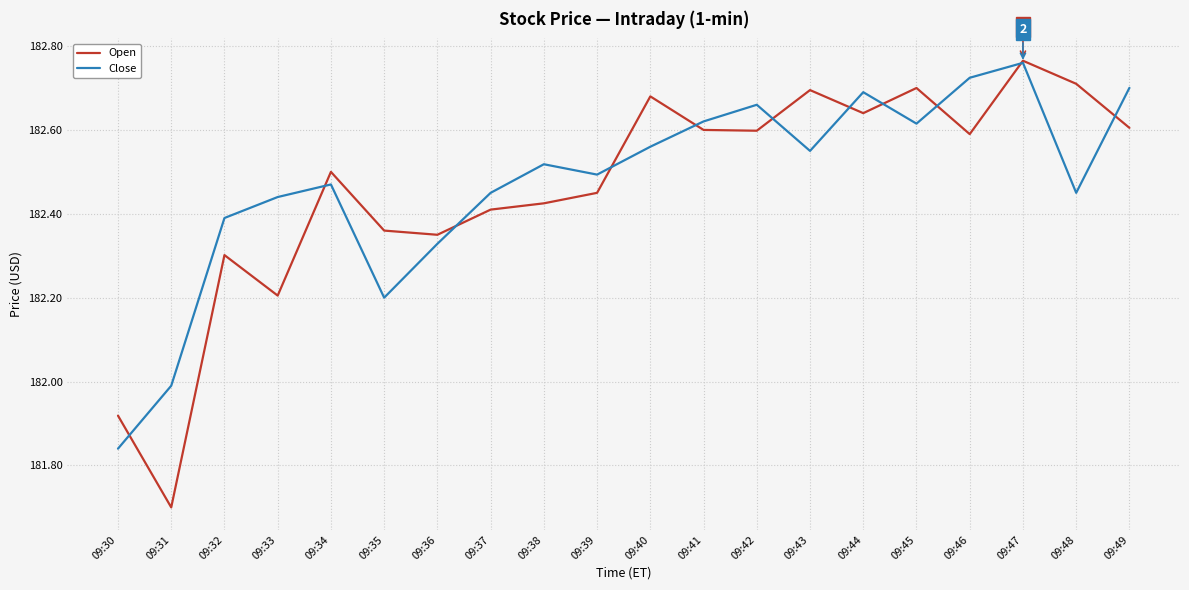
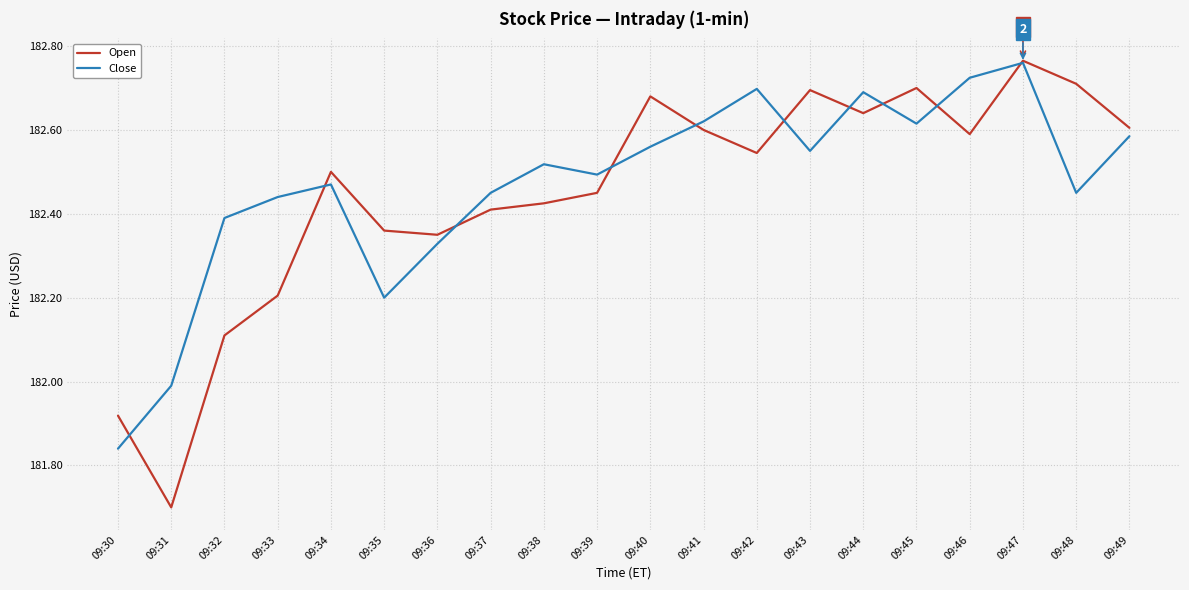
  {
    "Open": {
      "09:30": 181.92,
      "09:31": 181.70,
-     "09:32": 182.30,
+     "09:32": 182.11,
      "09:33": 182.21,
      "09:34": 182.50,
      "09:35": 182.36,
      "09:36": 182.35,
      "09:37": 182.41,
      "09:38": 182.43,
      "09:39": 182.45,
      "09:40": 182.68,
      "09:41": 182.60,
-     "09:42": 182.60,
+     "09:42": 182.54,
      "09:43": 182.70,
      "09:44": 182.64,
      "09:45": 182.70,
      "09:46": 182.59,
      "09:48": 182.71,
      "09:49": 182.60
    },
    "Close": {
      "09:30": 181.84,
      "09:31": 181.99,
      "09:32": 182.39,
      "09:33": 182.44,
      "09:34": 182.47,
      "09:35": 182.20,
      "09:36": 182.33,
      "09:37": 182.45,
      "09:38": 182.52,
      "09:39": 182.49,
      "09:40": 182.56,
      "09:41": 182.62,
-     "09:42": 182.66,
+     "09:42": 182.70,
      "09:43": 182.55,
      "09:44": 182.69,
      "09:45": 182.62,
      "09:46": 182.72,
      "09:48": 182.45,
-     "09:49": 182.70
+     "09:49": 182.59
    }
  }
